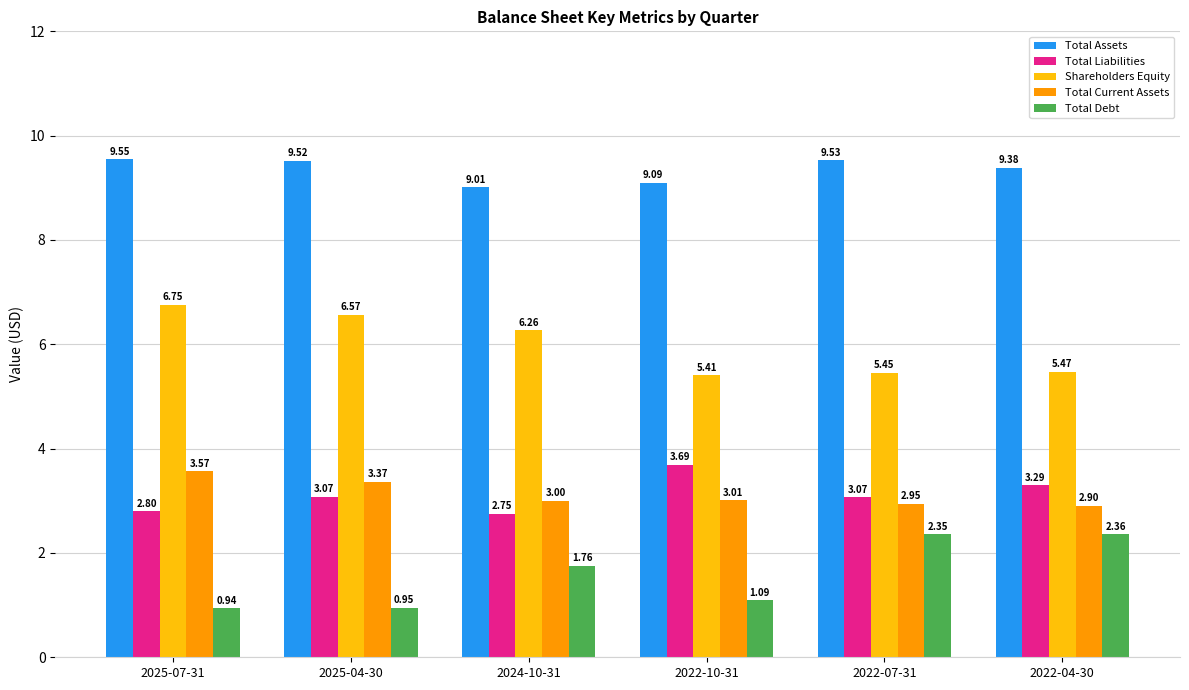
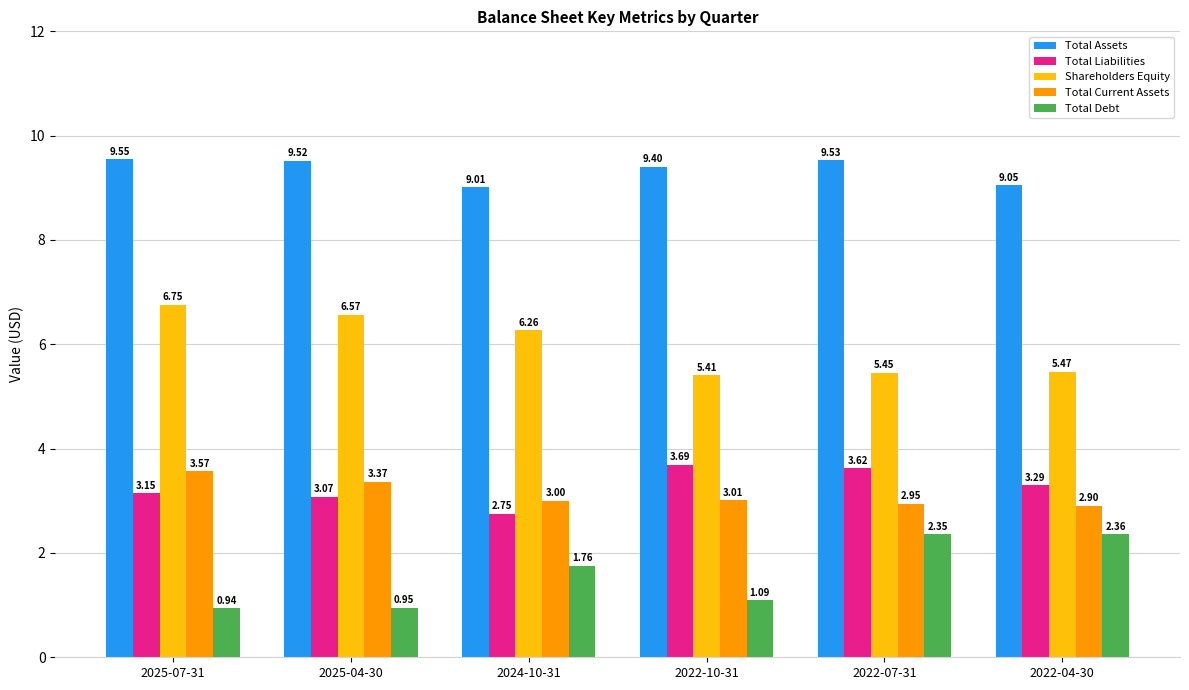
  {
    "Total Assets": {
      "2025-07-31": 9.55,
      "2025-04-30": 9.52,
      "2024-10-31": 9.01,
-     "2022-10-31": 9.09,
+     "2022-10-31": 9.40,
      "2022-07-31": 9.53,
-     "2022-04-30": 9.38
+     "2022-04-30": 9.05
    },
    "Total Liabilities": {
-     "2025-07-31": 2.80,
+     "2025-07-31": 3.15,
      "2025-04-30": 3.07,
      "2024-10-31": 2.75,
      "2022-10-31": 3.69,
-     "2022-07-31": 3.07,
+     "2022-07-31": 3.62,
      "2022-04-30": 3.29
    },
    "Total Debt": {
      "2025-07-31": 0.94,
      "2025-04-30": 0.95,
      "2024-10-31": 1.76,
      "2022-10-31": 1.09,
      "2022-07-31": 2.35,
      "2022-04-30": 2.36
    }
  }
